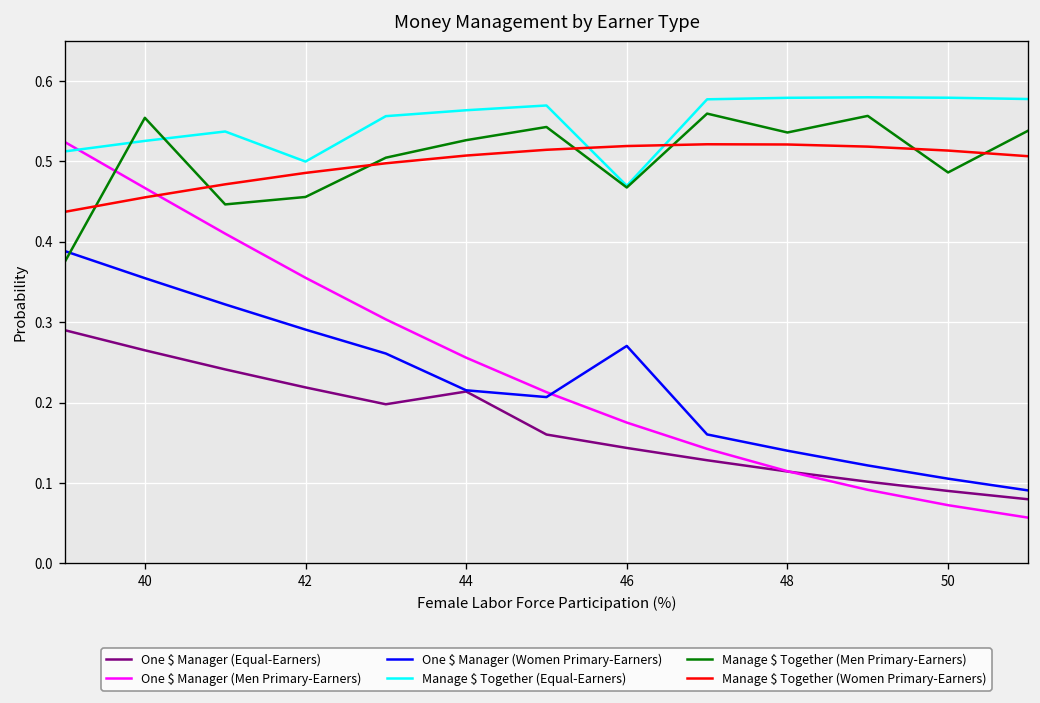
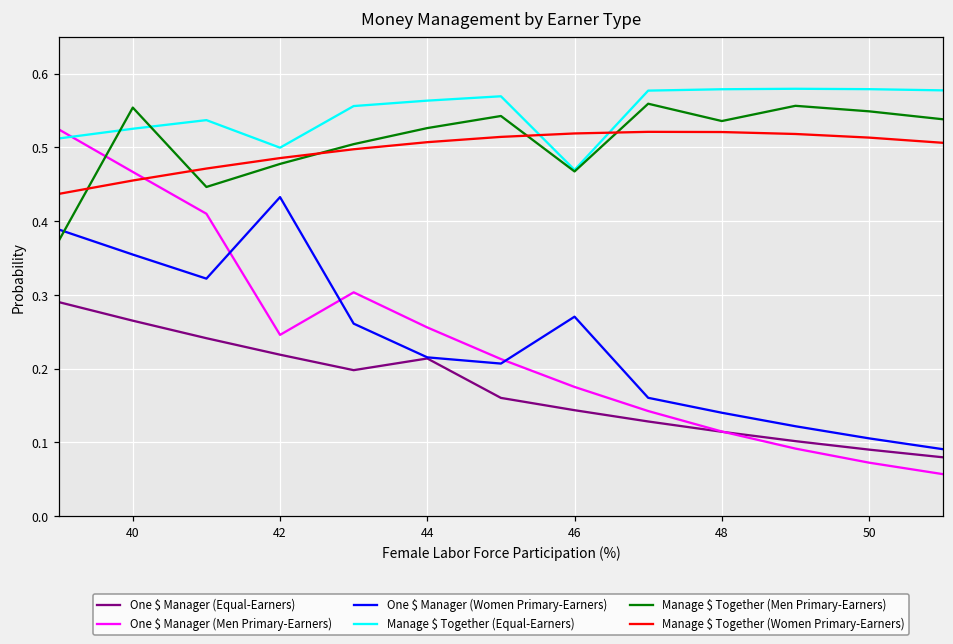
  {
    "One $ Manager (Equal-Earners)": {
      "40": 0.27,
      "42": 0.22,
      "46": 0.14,
      "50": 0.09
    },
    "One $ Manager (Men Primary-Earners)": {
      "40": 0.47,
-     "42": 0.36,
+     "42": 0.25,
      "44": 0.26,
      "46": 0.18,
      "50": 0.07
    },
    "One $ Manager (Women Primary-Earners)": {
      "40": 0.35,
-     "42": 0.29,
+     "42": 0.43,
      "46": 0.27,
      "48": 0.14,
      "50": 0.11
    },
    "Manage $ Together (Equal-Earners)": {
      "40": 0.53,
      "42": 0.50,
      "44": 0.56,
      "48": 0.58,
      "50": 0.58
    },
    "Manage $ Together (Men Primary-Earners)": {
      "40": 0.55,
-     "42": 0.46,
+     "42": 0.48,
      "44": 0.53,
      "48": 0.54,
-     "50": 0.49
+     "50": 0.55
    },
    "Manage $ Together (Women Primary-Earners)": {
      "40": 0.46,
      "42": 0.49,
      "44": 0.51,
      "46": 0.52,
      "48": 0.52,
      "50": 0.51
    }
  }
